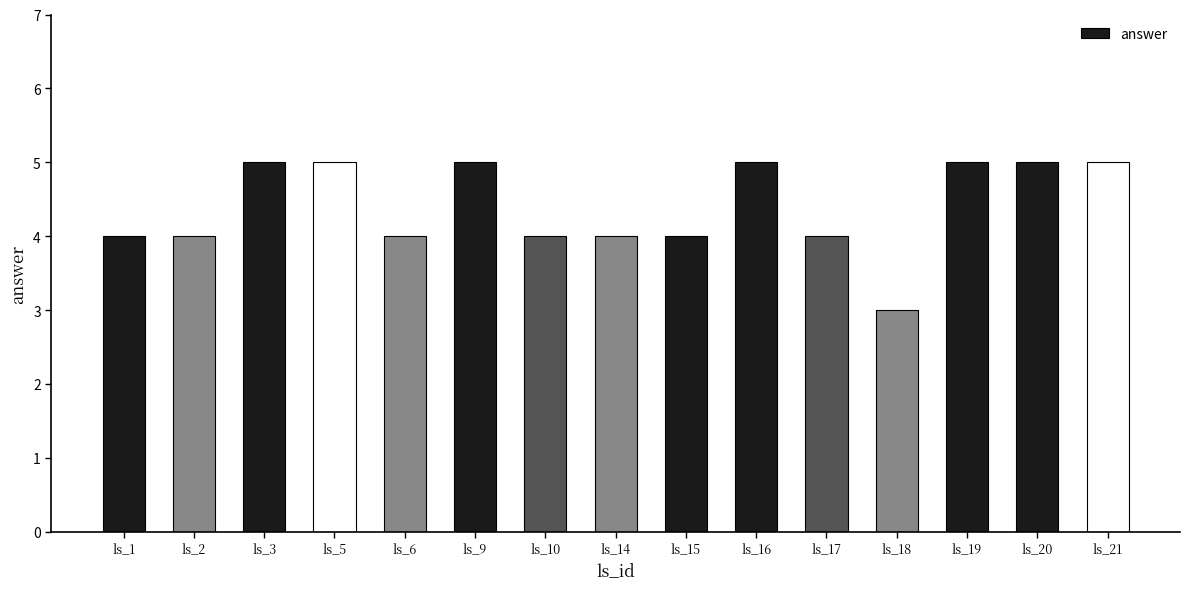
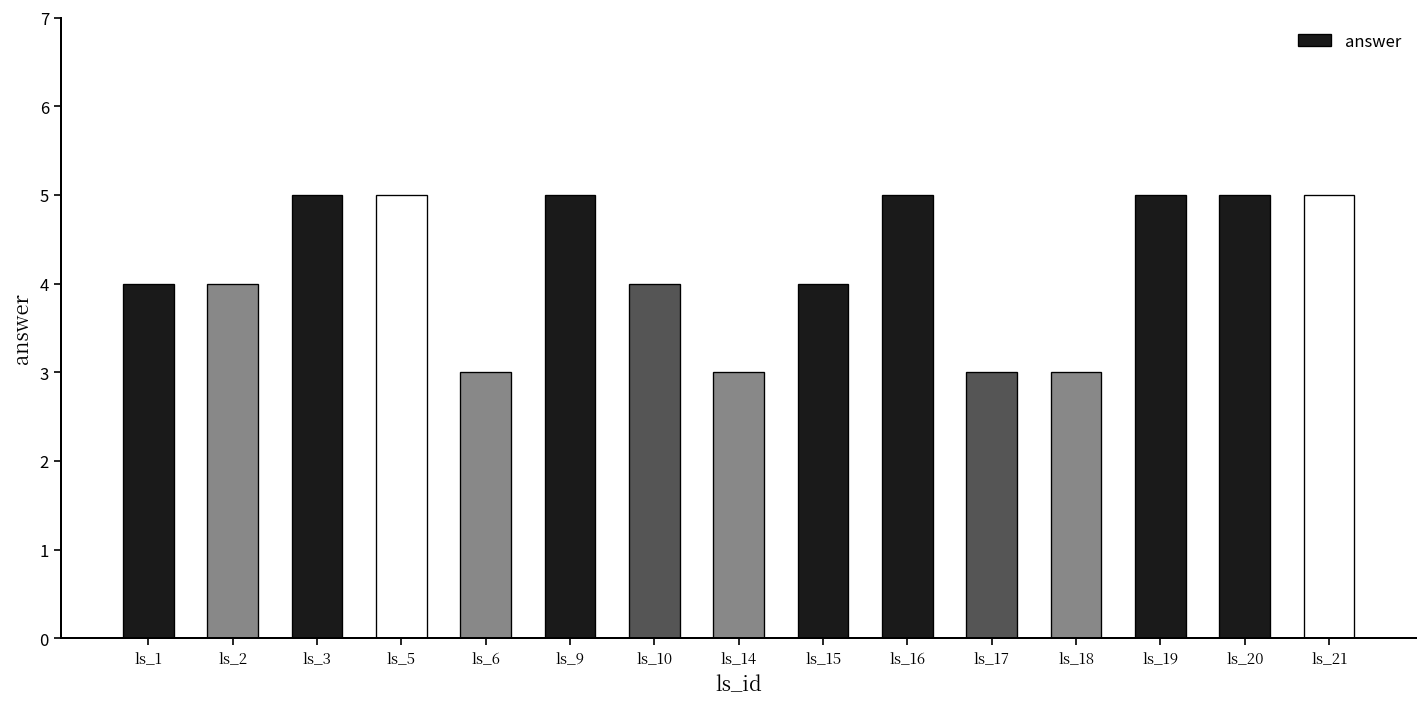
  {
    "ls_1": 4,
    "ls_2": 4,
    "ls_3": 5,
    "ls_5": 5,
-   "ls_6": 4,
+   "ls_6": 3,
    "ls_9": 5,
    "ls_10": 4,
-   "ls_14": 4,
+   "ls_14": 3,
    "ls_15": 4,
    "ls_16": 5,
-   "ls_17": 4,
+   "ls_17": 3,
    "ls_18": 3,
    "ls_19": 5,
    "ls_20": 5,
    "ls_21": 5
  }
